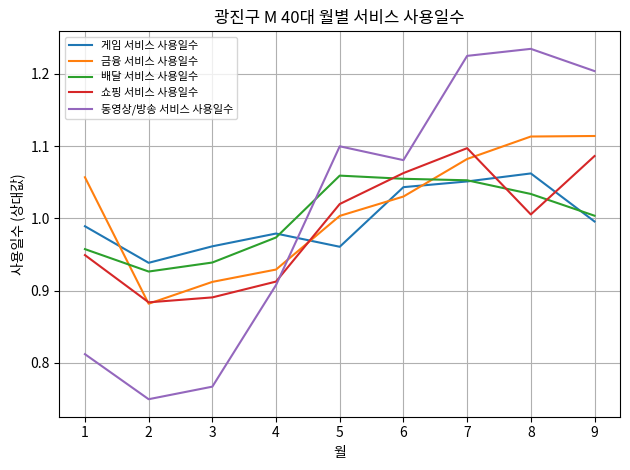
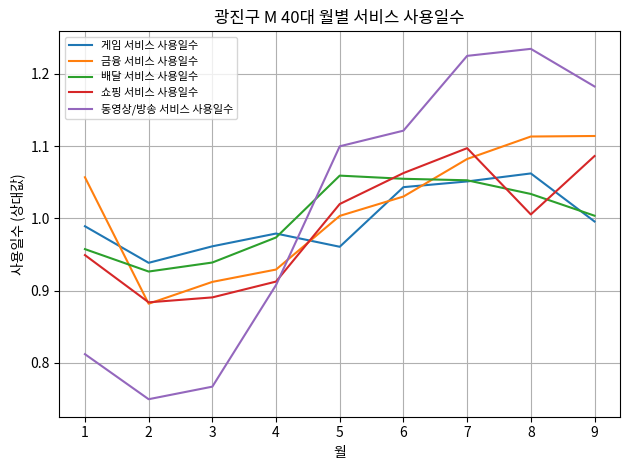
  {
    "게임 서비스 사용일수": {
      "1": 0.99,
      "2": 0.94,
      "3": 0.96,
      "4": 0.98,
      "5": 0.96,
      "6": 1.04,
      "8": 1.06,
      "9": 1.00
    },
    "금융 서비스 사용일수": {
      "1": 1.06,
      "3": 0.91,
      "4": 0.93,
      "5": 1.00,
      "6": 1.03,
      "7": 1.08,
      "8": 1.11,
      "9": 1.11
    },
    "배달 서비스 사용일수": {
      "1": 0.96,
      "2": 0.93,
      "3": 0.94,
      "4": 0.97,
      "5": 1.06,
      "6": 1.05,
      "8": 1.03,
      "9": 1.00
    },
    "쇼핑 서비스 사용일수": {
      "1": 0.95,
      "3": 0.89,
      "4": 0.91,
      "5": 1.02,
      "6": 1.06,
      "7": 1.10,
      "8": 1.01,
      "9": 1.09
    },
    "동영상/방송 서비스 사용일수": {
      "1": 0.81,
      "2": 0.75,
      "3": 0.77,
      "4": 0.91,
      "5": 1.10,
-     "6": 1.08,
+     "6": 1.12,
      "7": 1.22,
      "8": 1.23,
-     "9": 1.20
+     "9": 1.18
    }
  }
